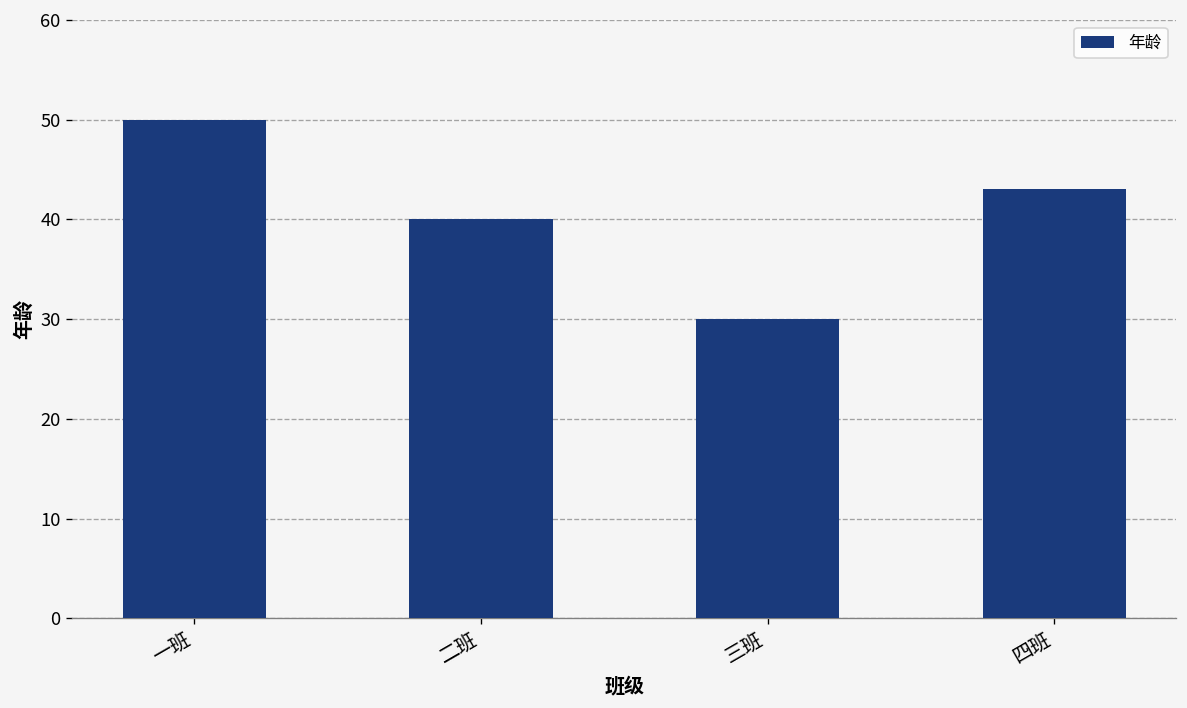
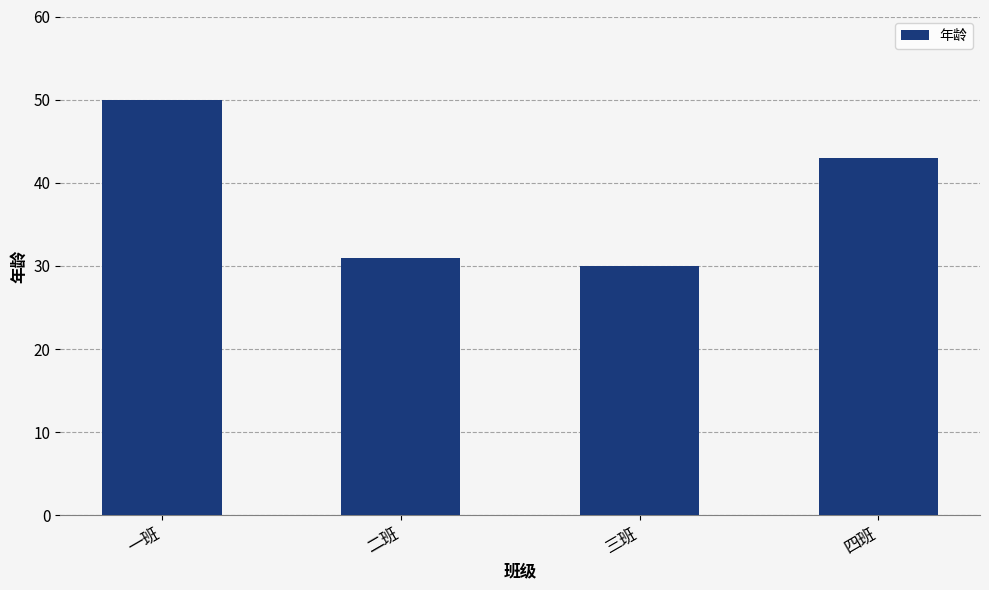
  {
    "一班": 50,
-   "二班": 40,
+   "二班": 31,
    "三班": 30,
    "四班": 43
  }
